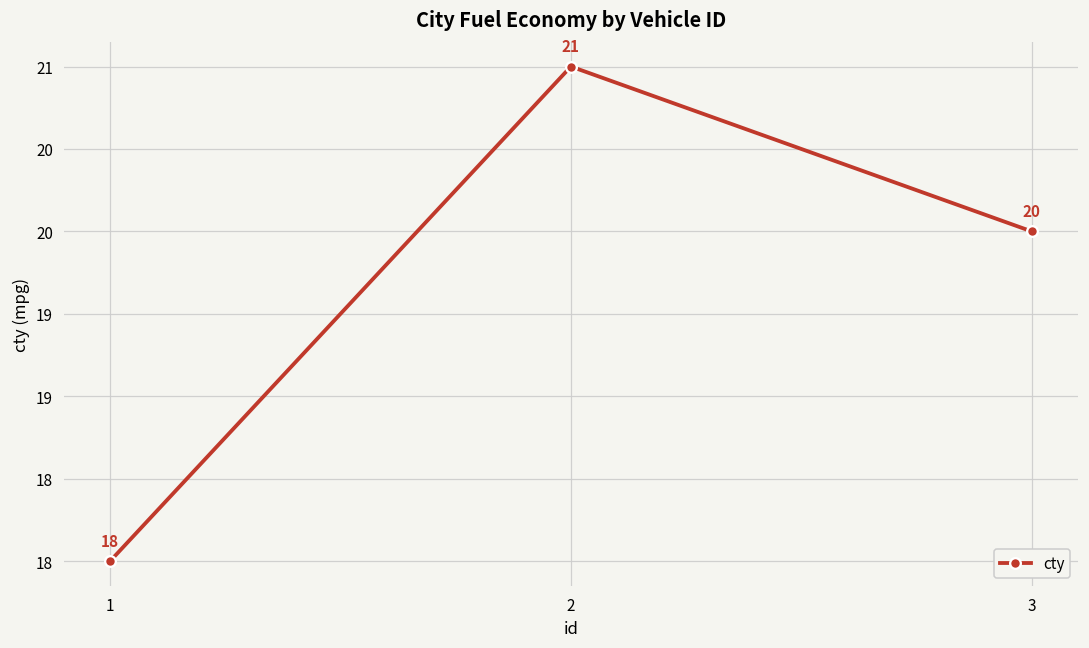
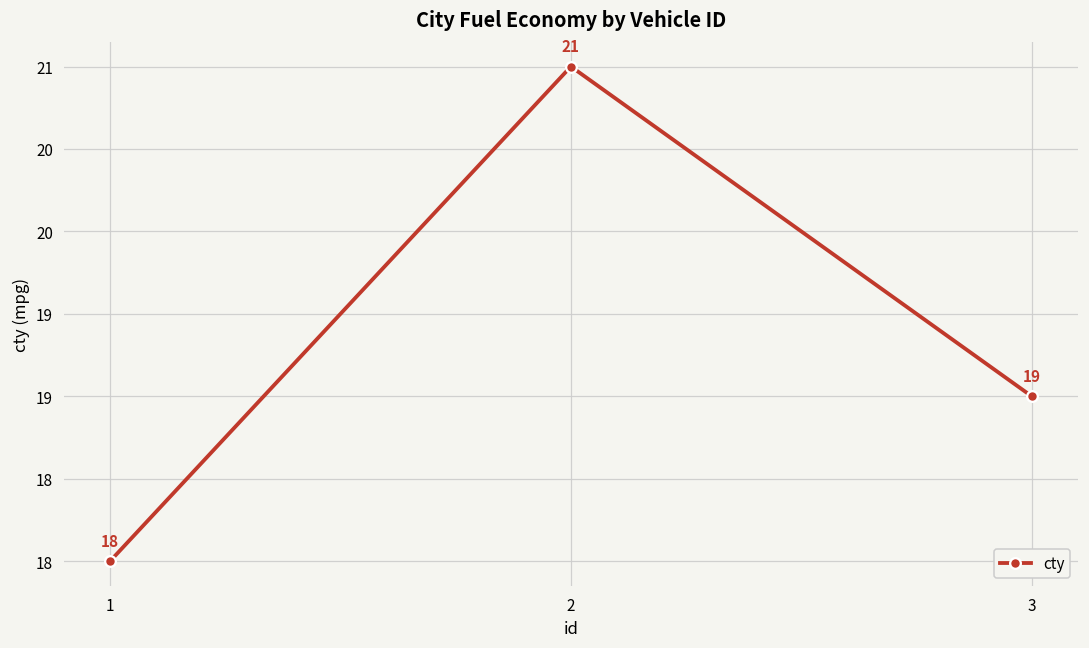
  {
    "1": 18,
    "2": 21,
-   "3": 20
+   "3": 19
  }
